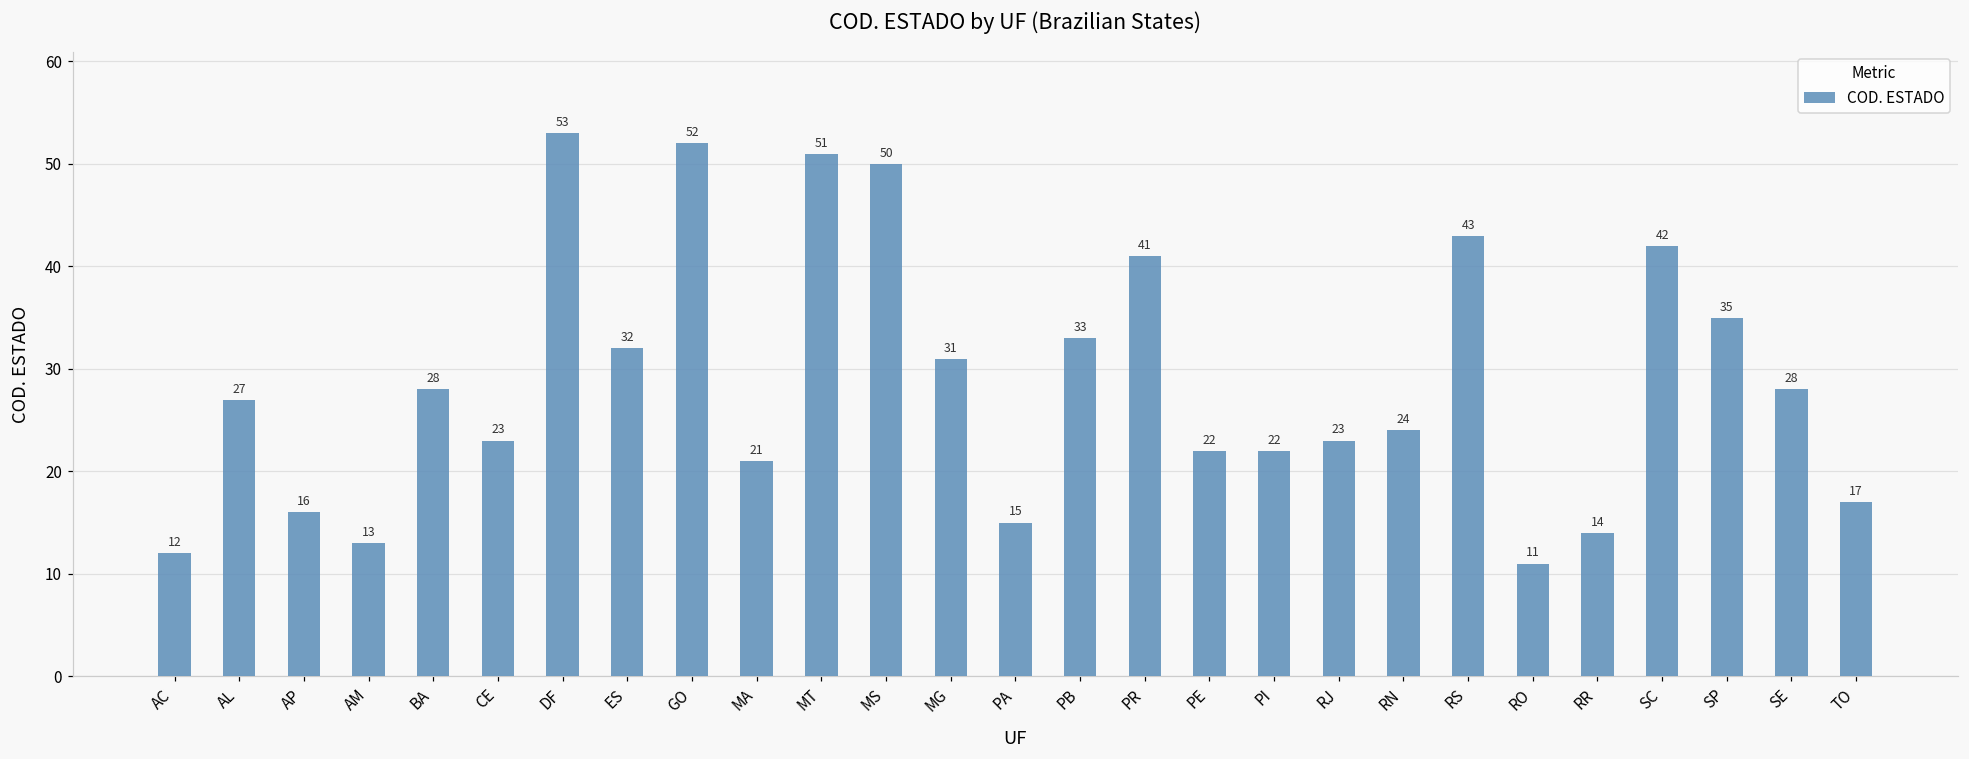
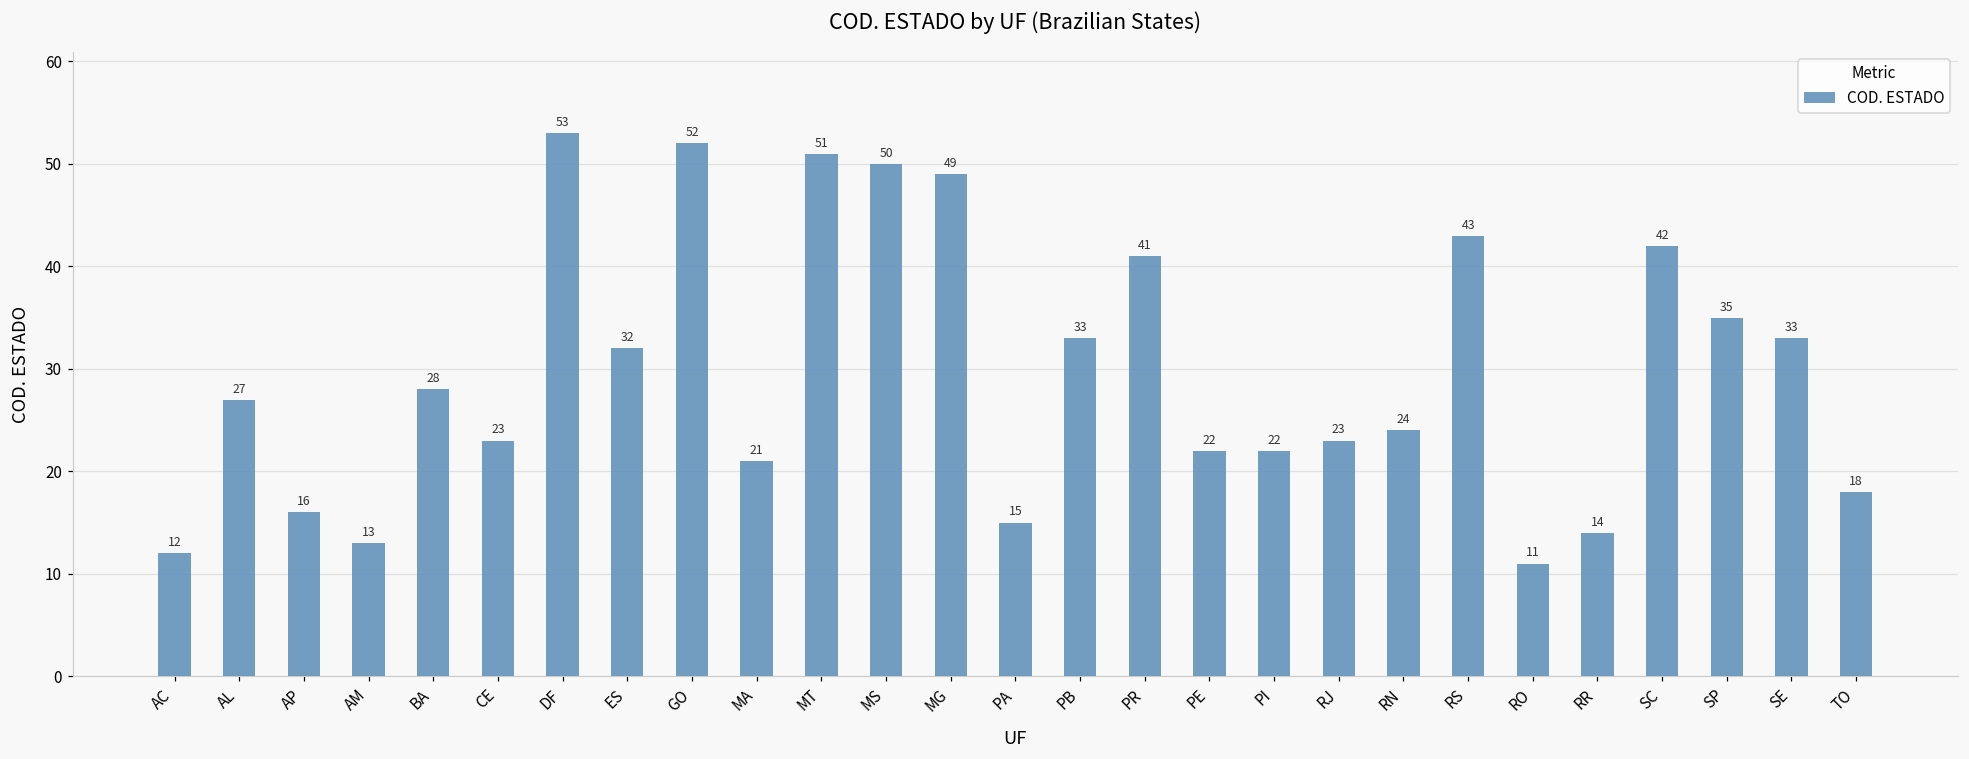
  {
    "AC": 12,
    "AL": 27,
    "AP": 16,
    "AM": 13,
    "BA": 28,
    "CE": 23,
    "DF": 53,
    "ES": 32,
    "GO": 52,
    "MA": 21,
    "MT": 51,
    "MS": 50,
-   "MG": 31,
+   "MG": 49,
    "PA": 15,
    "PB": 33,
    "PR": 41,
    "PE": 22,
    "PI": 22,
    "RJ": 23,
    "RN": 24,
    "RS": 43,
    "RO": 11,
    "RR": 14,
    "SC": 42,
    "SP": 35,
-   "SE": 28,
-   "TO": 17
+   "SE": 33,
+   "TO": 18
  }
